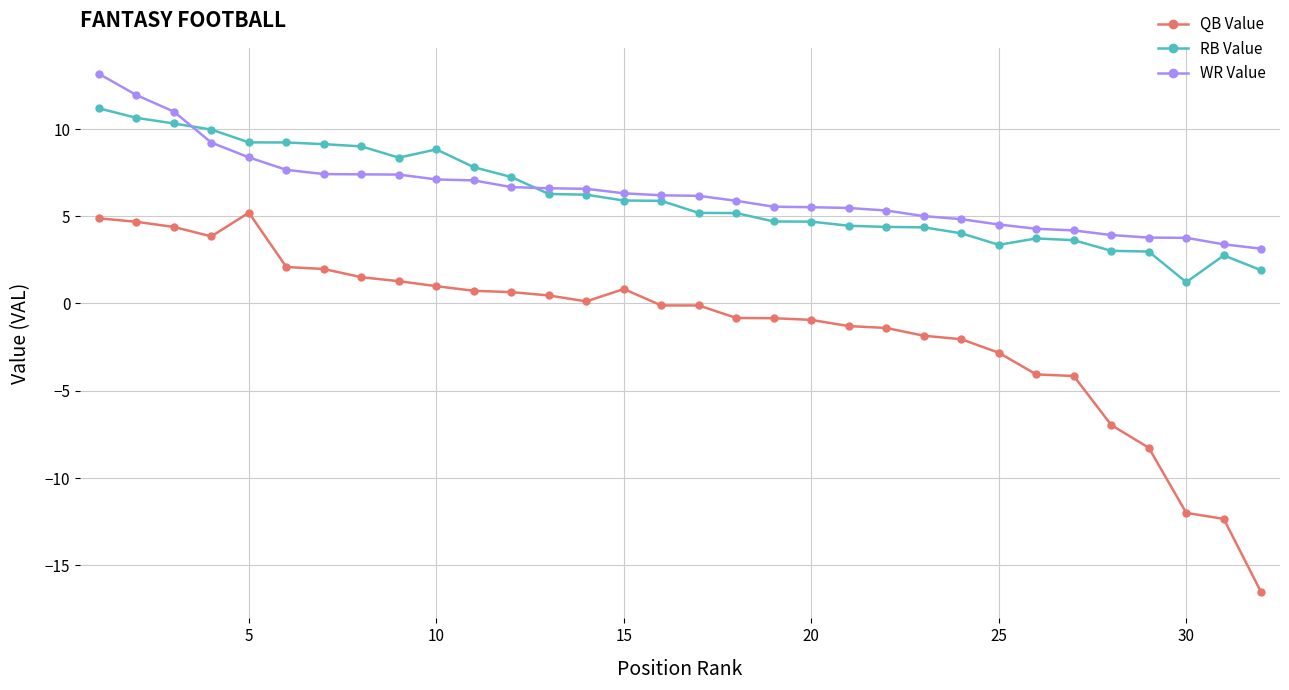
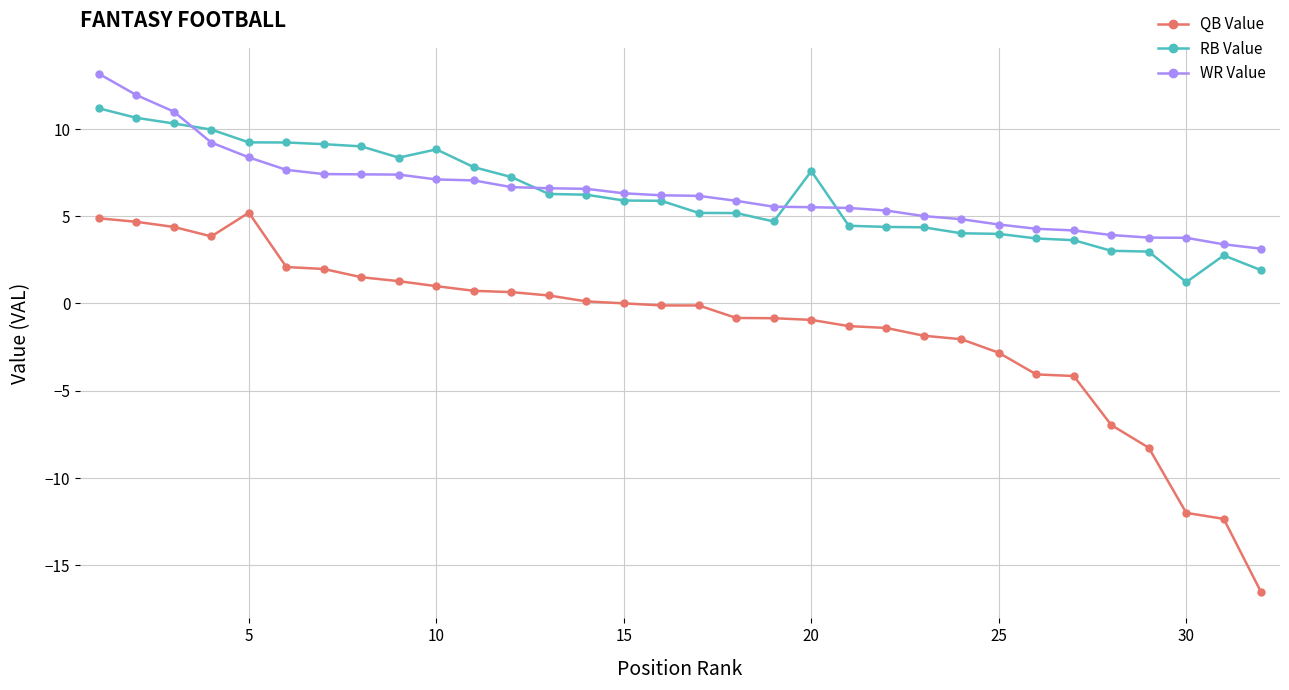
  {
    "QB Value": {
      "5": 5.2,
      "10": 1.0,
-     "15": 0.8,
+     "15": 0.0,
      "20": -0.9,
      "25": -2.8,
      "30": -12.0
    },
    "RB Value": {
      "5": 9.2,
      "10": 8.8,
      "15": 5.9,
-     "20": 4.7,
-     "25": 3.4,
+     "20": 7.6,
+     "25": 4.0,
      "30": 1.2
    },
    "WR Value": {
      "5": 8.4,
      "10": 7.1,
      "15": 6.3,
      "20": 5.5,
      "25": 4.5,
      "30": 3.8
    }
  }
